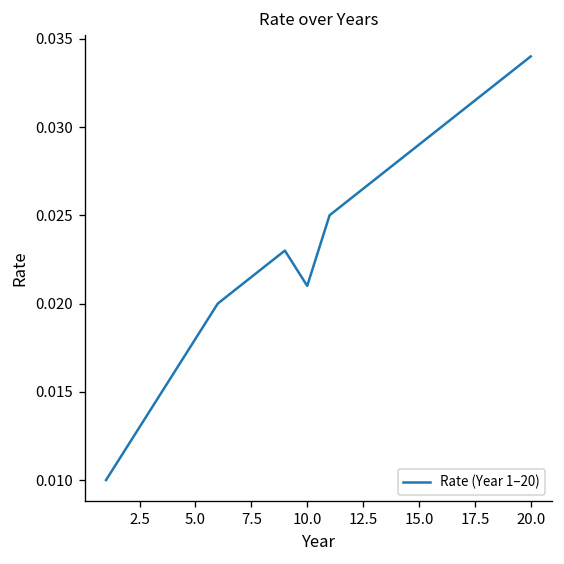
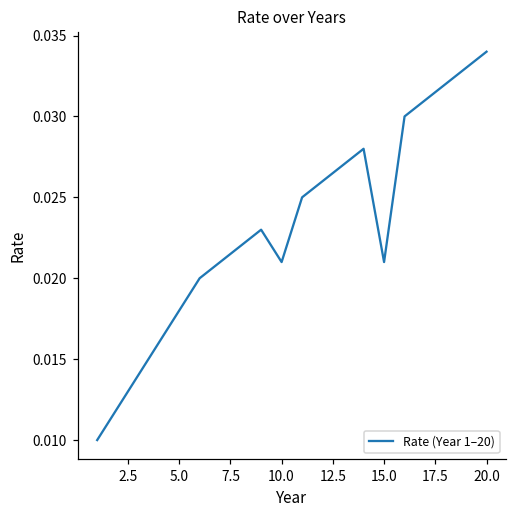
  {
    "5.0": 0.018,
    "10.0": 0.021,
-   "15.0": 0.029,
+   "15.0": 0.021,
    "20.0": 0.034
  }
